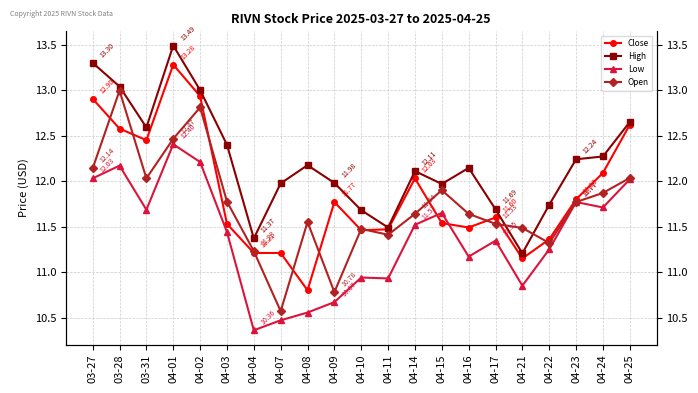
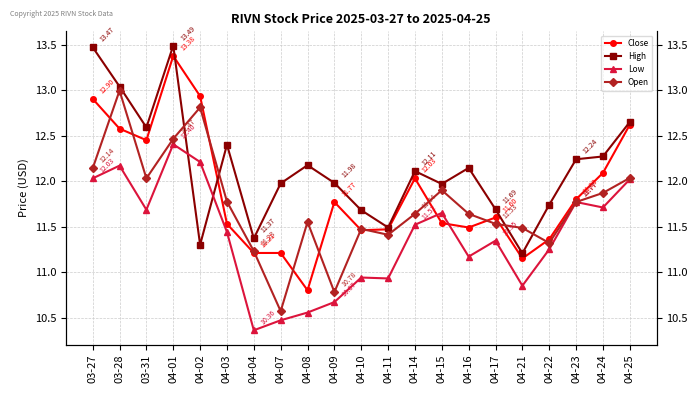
  {
    "Close": {
      "03-27": 12.90,
-     "04-01": 13.28,
+     "04-01": 13.38,
      "04-09": 11.77
    },
    "High": {
-     "03-27": 13.30,
-     "04-02": 13.0,
+     "03-27": 13.47,
+     "04-02": 11.3,
      "04-09": 11.98,
      "04-23": 12.24
    }
  }
